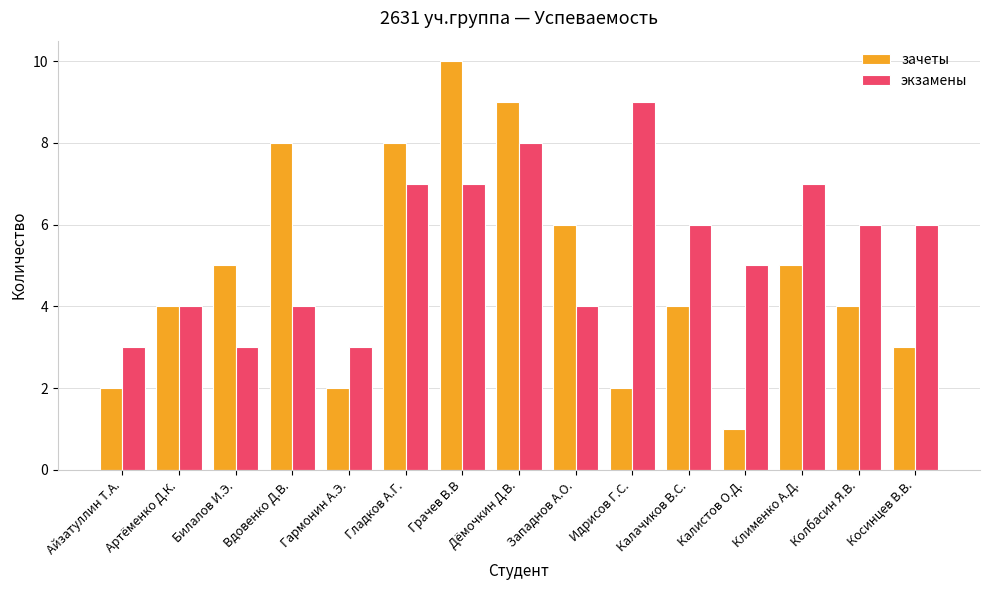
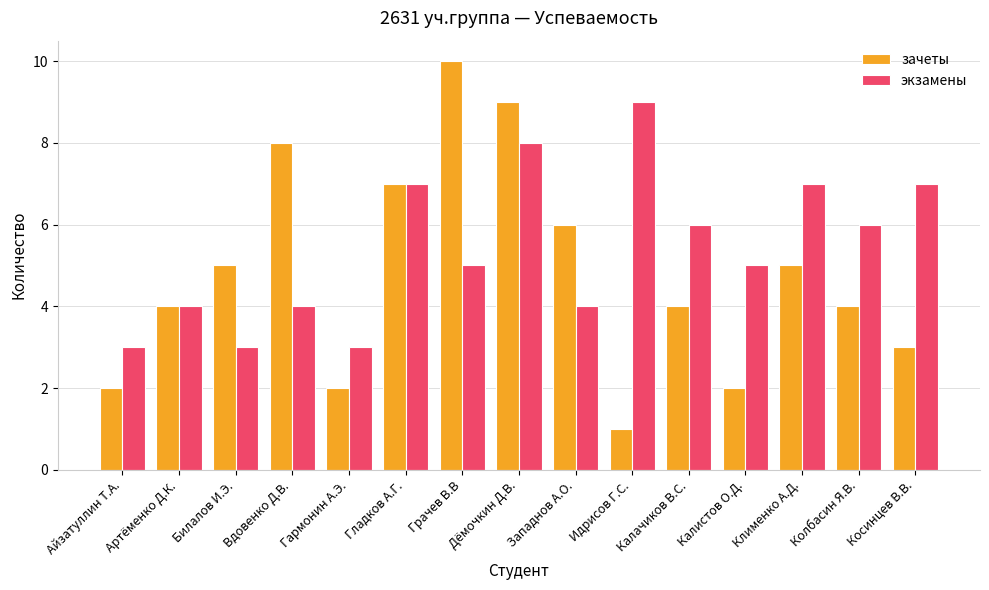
  {
    "зачеты": {
      "Айзатуллин Т.А.": 2,
      "Артёменко Д.К.": 4,
      "Билалов И.Э.": 5,
      "Вдовенко Д.В.": 8,
      "Гармонин А.Э.": 2,
-     "Гладков А.Г.": 8,
+     "Гладков А.Г.": 7,
      "Грачев В.В": 10,
      "Дёмочкин Д.В.": 9,
      "Западнов А.О.": 6,
-     "Идрисов Г.С.": 2,
+     "Идрисов Г.С.": 1,
      "Калачиков В.С.": 4,
-     "Калистов О.Д.": 1,
+     "Калистов О.Д.": 2,
      "Клименко А.Д.": 5,
      "Колбасин Я.В.": 4,
      "Косинцев В.В.": 3
    },
    "экзамены": {
      "Айзатуллин Т.А.": 3,
      "Артёменко Д.К.": 4,
      "Билалов И.Э.": 3,
      "Вдовенко Д.В.": 4,
      "Гармонин А.Э.": 3,
      "Гладков А.Г.": 7,
-     "Грачев В.В": 7,
+     "Грачев В.В": 5,
      "Дёмочкин Д.В.": 8,
      "Западнов А.О.": 4,
      "Идрисов Г.С.": 9,
      "Калачиков В.С.": 6,
      "Калистов О.Д.": 5,
      "Клименко А.Д.": 7,
      "Колбасин Я.В.": 6,
-     "Косинцев В.В.": 6
+     "Косинцев В.В.": 7
    }
  }
